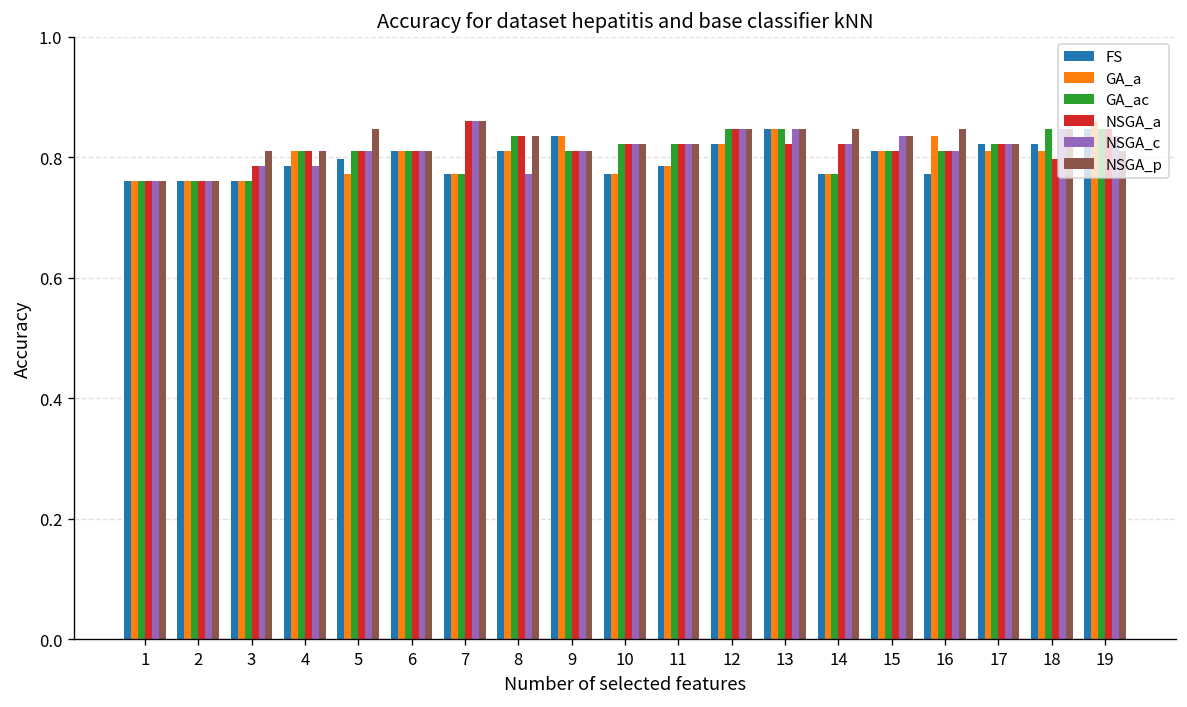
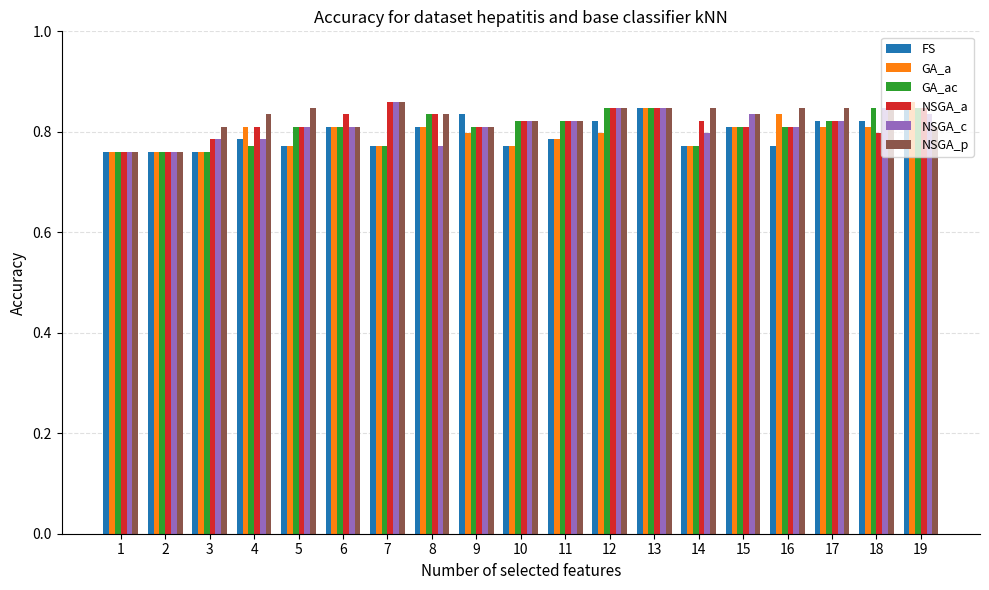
  {
    "FS": {
      "1": 0.76,
      "2": 0.76,
      "3": 0.76,
      "4": 0.79,
-     "5": 0.80,
+     "5": 0.77,
      "6": 0.81,
      "7": 0.77,
      "8": 0.81,
      "9": 0.84,
      "10": 0.77,
      "11": 0.79,
      "12": 0.82,
      "13": 0.85,
      "14": 0.77,
      "15": 0.81,
      "16": 0.77,
      "17": 0.82,
      "18": 0.82
    },
    "GA_a": {
      "1": 0.76,
      "2": 0.76,
      "3": 0.76,
      "4": 0.81,
      "5": 0.77,
      "6": 0.81,
      "7": 0.77,
      "8": 0.81,
-     "9": 0.84,
+     "9": 0.80,
      "10": 0.77,
      "11": 0.79,
-     "12": 0.82,
+     "12": 0.80,
      "13": 0.85,
      "14": 0.77,
      "15": 0.81,
      "16": 0.84,
      "17": 0.81,
      "18": 0.81
    },
    "GA_ac": {
      "1": 0.76,
      "2": 0.76,
      "3": 0.76,
-     "4": 0.81,
+     "4": 0.77,
      "5": 0.81,
      "6": 0.81,
      "7": 0.77,
      "8": 0.84,
      "9": 0.81,
      "10": 0.82,
      "11": 0.82,
      "12": 0.85,
      "13": 0.85,
      "14": 0.77,
      "15": 0.81,
      "16": 0.81,
      "17": 0.82,
      "18": 0.85
    },
    "NSGA_a": {
      "1": 0.76,
      "2": 0.76,
      "3": 0.79,
      "4": 0.81,
      "5": 0.81,
-     "6": 0.81,
+     "6": 0.84,
      "7": 0.86,
      "8": 0.84,
      "9": 0.81,
      "10": 0.82,
      "11": 0.82,
      "12": 0.85,
-     "13": 0.82,
+     "13": 0.85,
      "14": 0.82,
      "15": 0.81,
      "16": 0.81,
      "17": 0.82,
      "18": 0.80
    },
    "NSGA_c": {
      "1": 0.76,
      "2": 0.76,
      "3": 0.79,
      "4": 0.79,
      "5": 0.81,
      "6": 0.81,
      "7": 0.86,
      "8": 0.77,
      "9": 0.81,
      "10": 0.82,
      "11": 0.82,
      "12": 0.85,
      "13": 0.85,
-     "14": 0.82,
+     "14": 0.80,
      "15": 0.84,
      "16": 0.81,
      "17": 0.82
    },
    "NSGA_p": {
      "1": 0.76,
      "2": 0.76,
      "3": 0.81,
-     "4": 0.81,
+     "4": 0.84,
      "5": 0.85,
      "6": 0.81,
      "7": 0.86,
      "8": 0.84,
      "9": 0.81,
      "10": 0.82,
      "11": 0.82,
      "12": 0.85,
      "13": 0.85,
      "14": 0.85,
      "15": 0.84,
      "16": 0.85,
-     "17": 0.82
+     "17": 0.85
    }
  }
